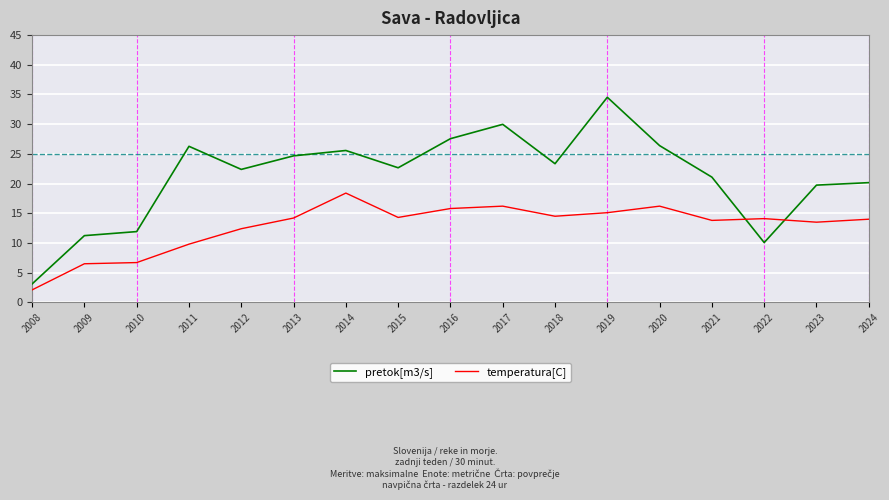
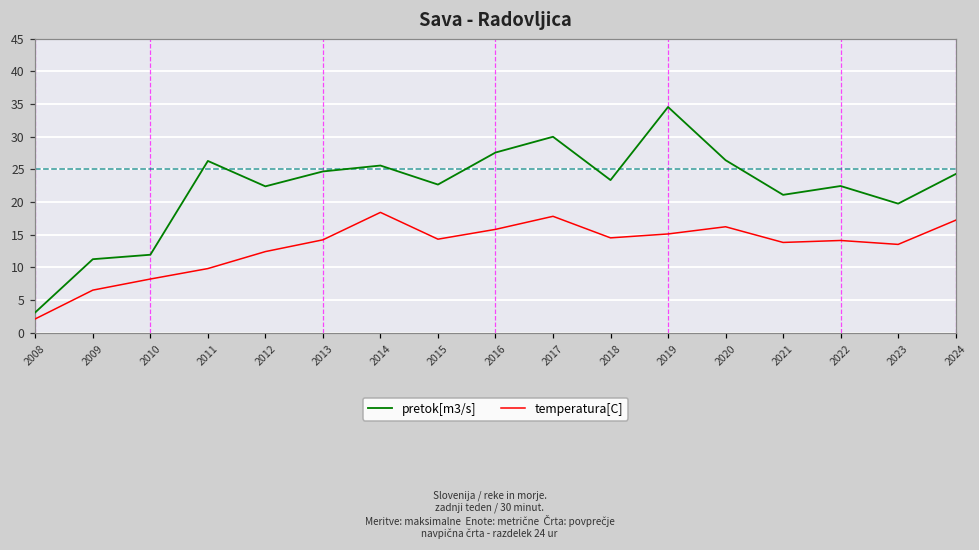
  {
    "pretok[m3/s]": {
      "2008": 3,
      "2009": 11,
      "2010": 12,
      "2011": 26,
      "2012": 22,
      "2013": 25,
      "2014": 26,
      "2015": 23,
      "2016": 28,
      "2017": 30,
      "2018": 23,
      "2019": 35,
      "2020": 26,
      "2021": 21,
-     "2022": 10,
+     "2022": 22,
      "2023": 20,
-     "2024": 20
+     "2024": 24
    },
    "temperatura[C]": {
      "2008": 2,
      "2009": 7,
-     "2010": 7,
+     "2010": 8,
      "2011": 10,
      "2012": 12,
      "2013": 14,
      "2014": 18,
      "2015": 14,
      "2016": 16,
-     "2017": 16,
+     "2017": 18,
      "2018": 15,
      "2019": 15,
      "2020": 16,
      "2021": 14,
      "2022": 14,
      "2023": 14,
-     "2024": 14
+     "2024": 17
    }
  }
